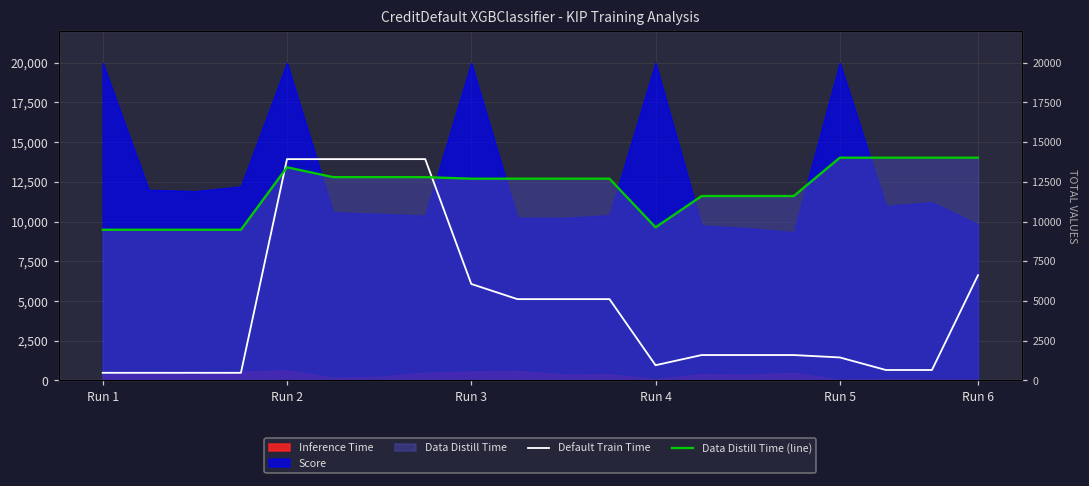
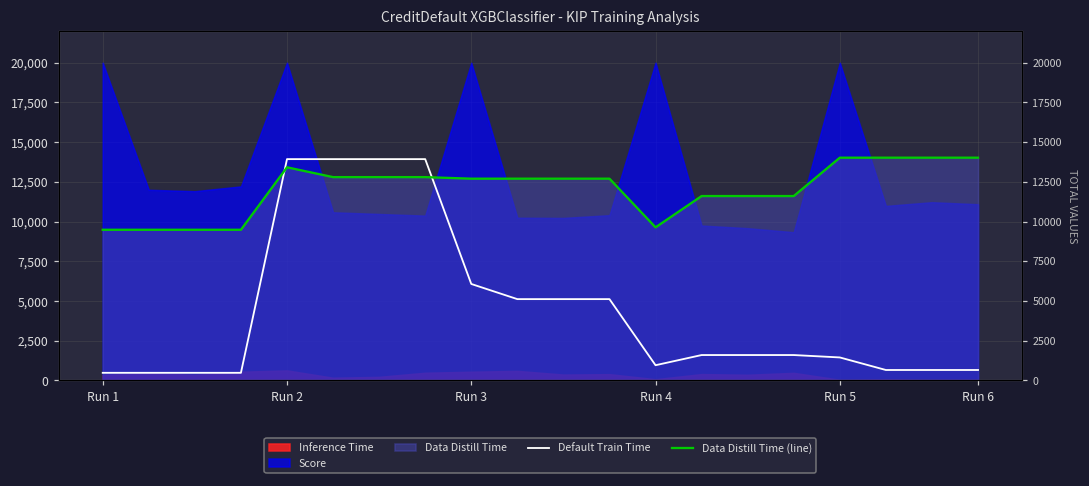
  {
    "Default Train Time": {
      "Run 2": "13,900",
      "Run 3": "6,100",
      "Run 4": "1,000",
      "Run 5": "1,400",
-     "Run 6": "6,600"
+     "Run 6": "700"
    },
    "Inference Time": {
      "Run 2": "600",
      "Run 3": "500"
    },
    "Data Distill Time": {
      "Run 1": "9,500",
      "Run 2": "13,400",
      "Run 3": "12,700",
      "Run 4": "9,600",
      "Run 5": "14,000",
      "Run 6": "14,000"
    },
    "Score": {
      "Run 1": "20,000",
      "Run 2": "20,000",
      "Run 3": "20,000",
      "Run 4": "20,000",
      "Run 5": "20,000",
-     "Run 6": "9,800"
+     "Run 6": "11,100"
    }
  }
